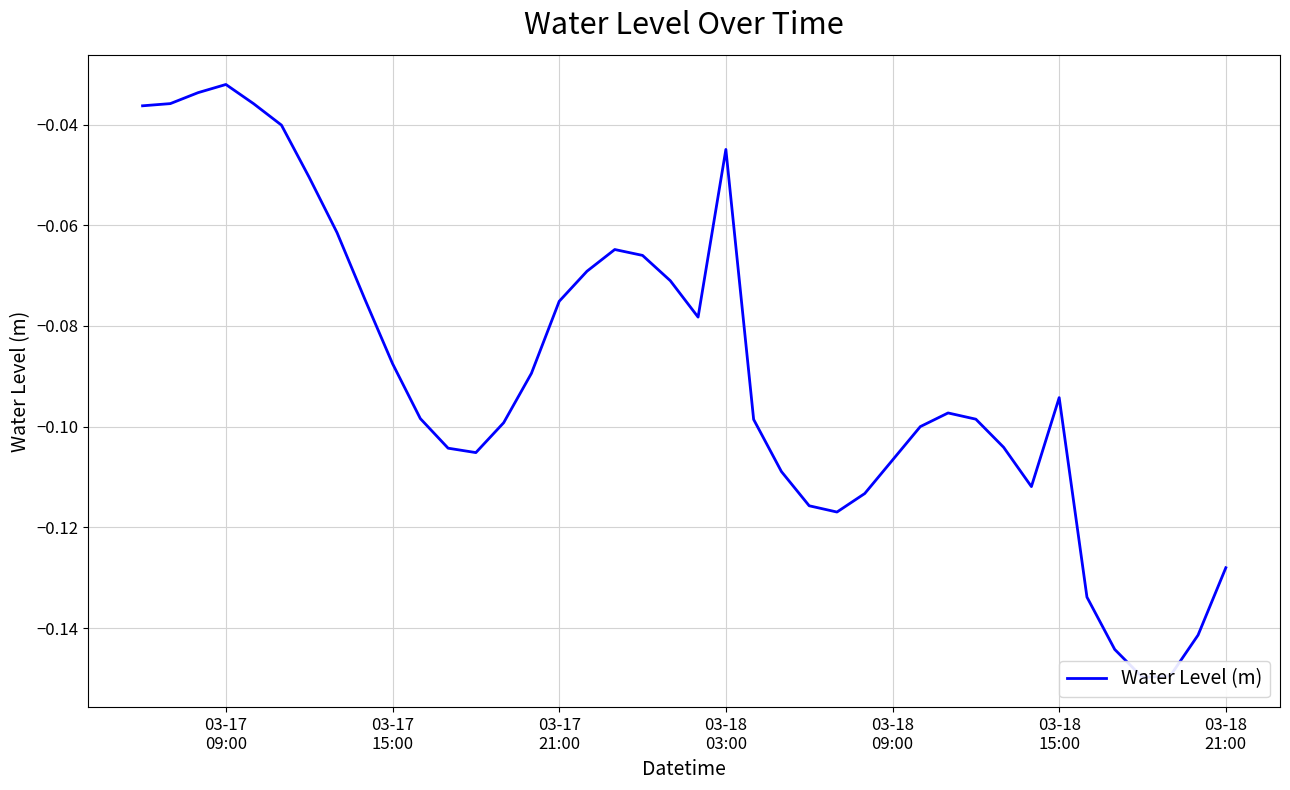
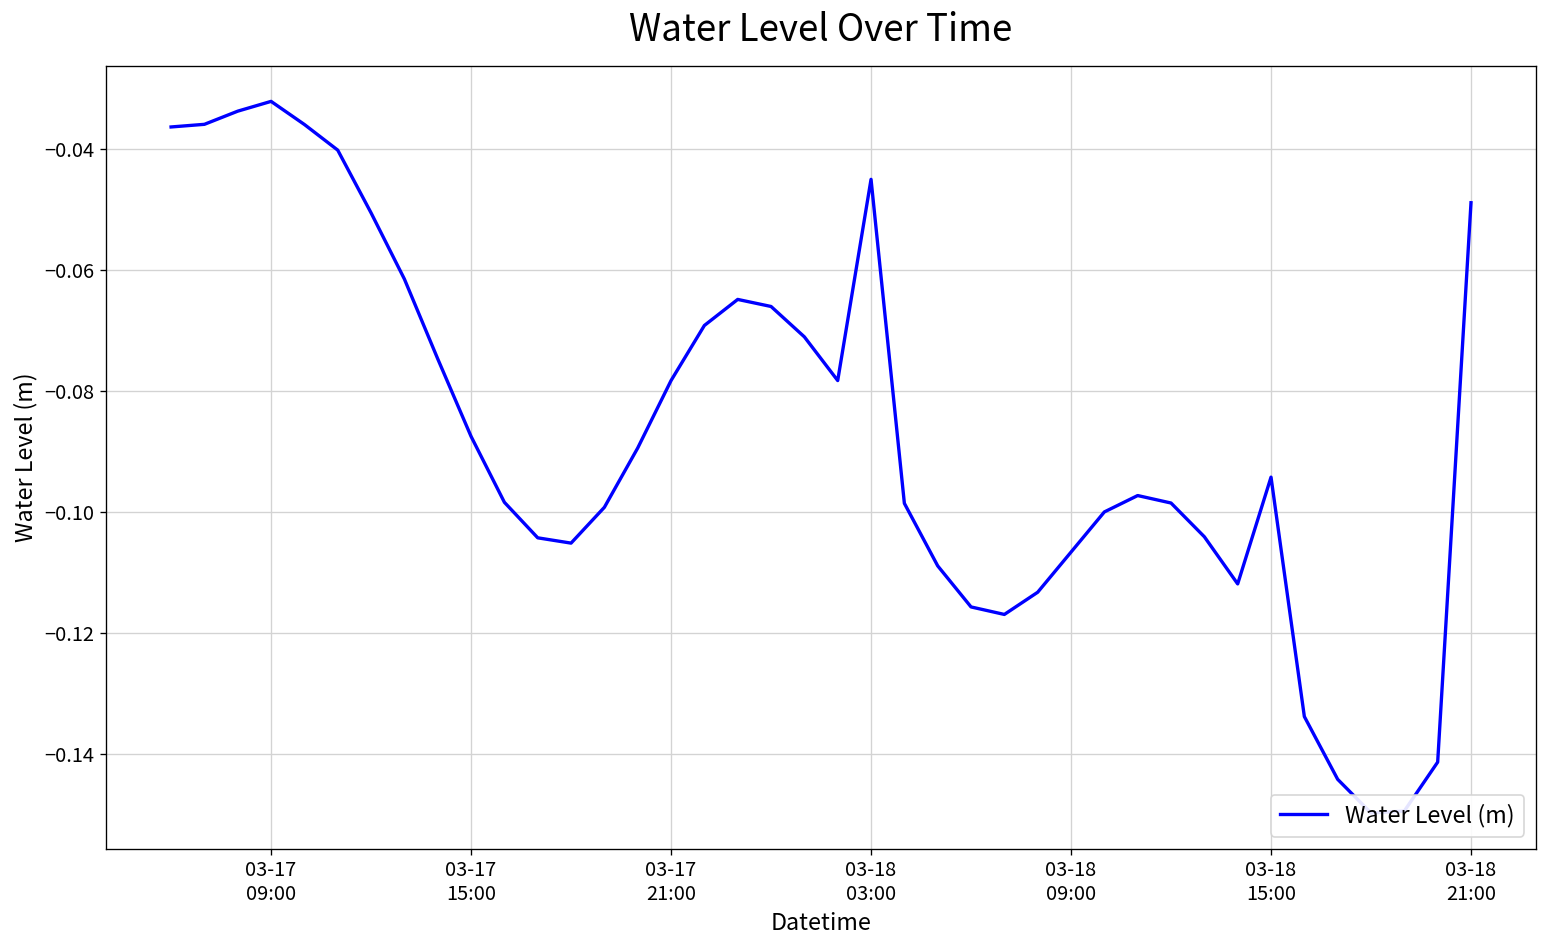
  {
    "03-17 09:00": -0.032,
    "03-17 15:00": -0.087,
-   "03-17 21:00": -0.075,
+   "03-17 21:00": -0.078,
    "03-18 03:00": -0.045,
    "03-18 09:00": -0.107,
    "03-18 15:00": -0.094,
-   "03-18 21:00": -0.128
+   "03-18 21:00": -0.049
  }
